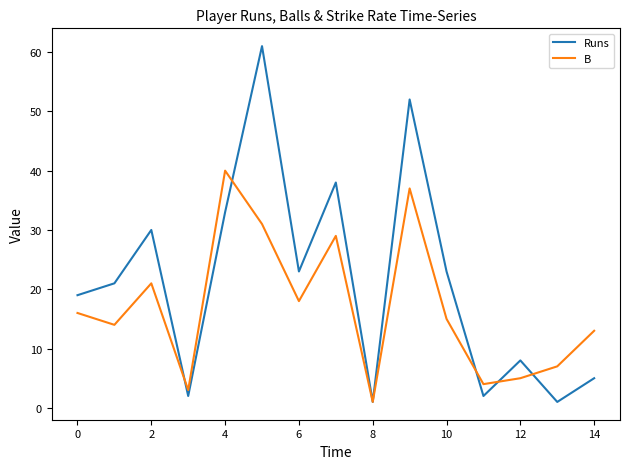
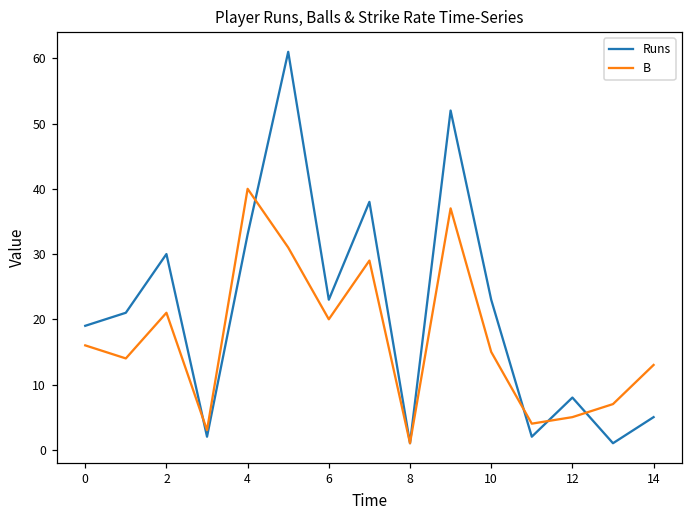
  {
    "Runs": {
      "0": 19,
      "2": 30,
      "4": 33,
      "6": 23,
      "10": 23,
      "12": 8,
      "14": 5
    },
    "B": {
      "0": 16,
      "2": 21,
      "4": 40,
-     "6": 18,
+     "6": 20,
      "10": 15,
      "12": 5,
      "14": 13
    }
  }
